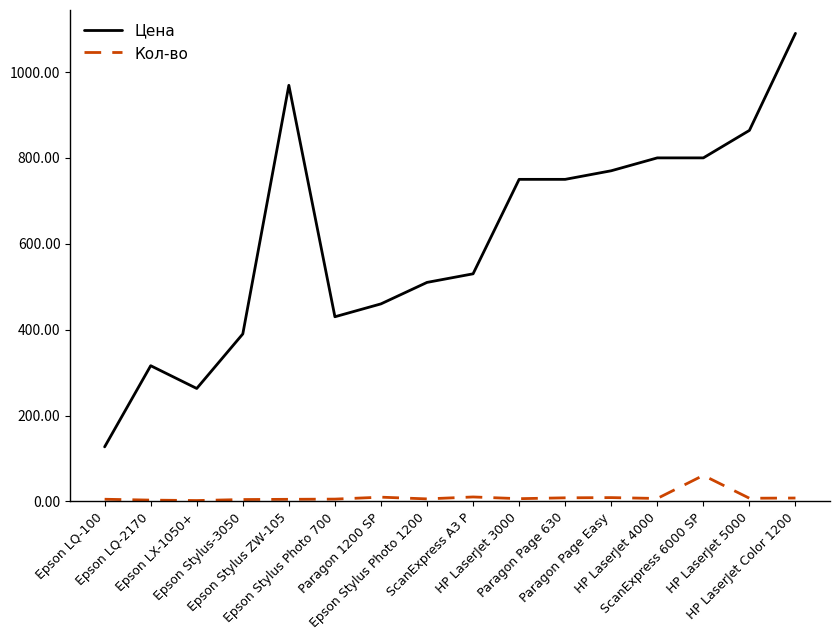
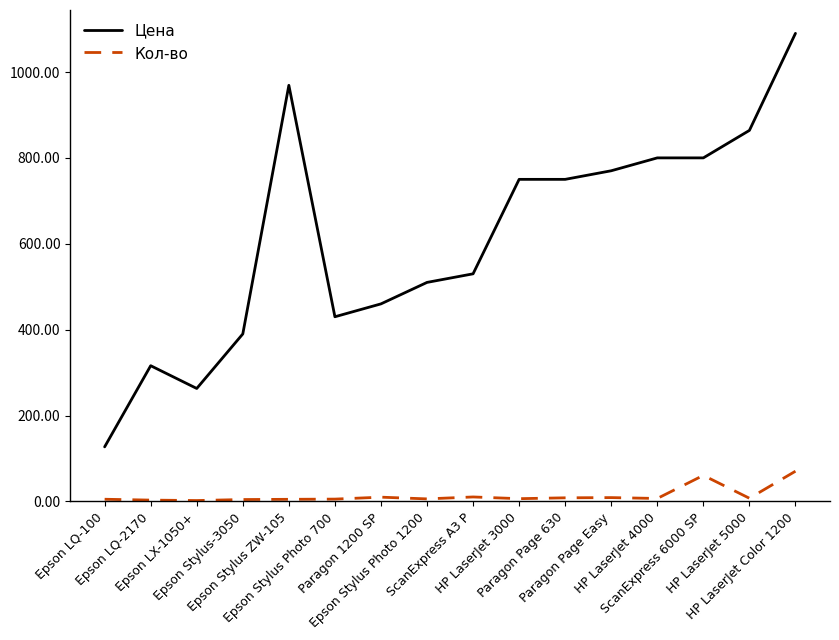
  {
    "Цена": {
      "Epson LQ-100": 130,
      "Epson LQ-2170": 320,
      "Epson LX-1050+": 260,
      "Epson Stylus-3050": 390,
      "Epson Stylus ZW-105": 970,
      "Epson Stylus Photo 700": 430,
      "Paragon 1200 SP": 460,
      "Epson Stylus Photo 1200": 510,
      "ScanExpress A3 P": 530,
      "HP LaserJet 3000": 750,
      "Paragon Page 630": 750,
      "Paragon Page Easy": 770,
      "HP LaserJet 4000": 800,
      "ScanExpress 6000 SP": 800,
      "HP LaserJet 5000": 860,
      "HP LaserJet Color 1200": 1090
    },
    "Кол-во": {
      "Epson LQ-100": 10,
      "Epson LQ-2170": 0,
      "Epson LX-1050+": 0,
      "Epson Stylus-3050": 0,
      "Epson Stylus ZW-105": 0,
      "Epson Stylus Photo 700": 10,
      "Paragon 1200 SP": 10,
      "Epson Stylus Photo 1200": 10,
      "ScanExpress A3 P": 10,
      "HP LaserJet 3000": 10,
      "Paragon Page 630": 10,
      "Paragon Page Easy": 10,
      "HP LaserJet 4000": 10,
      "ScanExpress 6000 SP": 60,
      "HP LaserJet 5000": 10,
-     "HP LaserJet Color 1200": 10
+     "HP LaserJet Color 1200": 70
    }
  }
